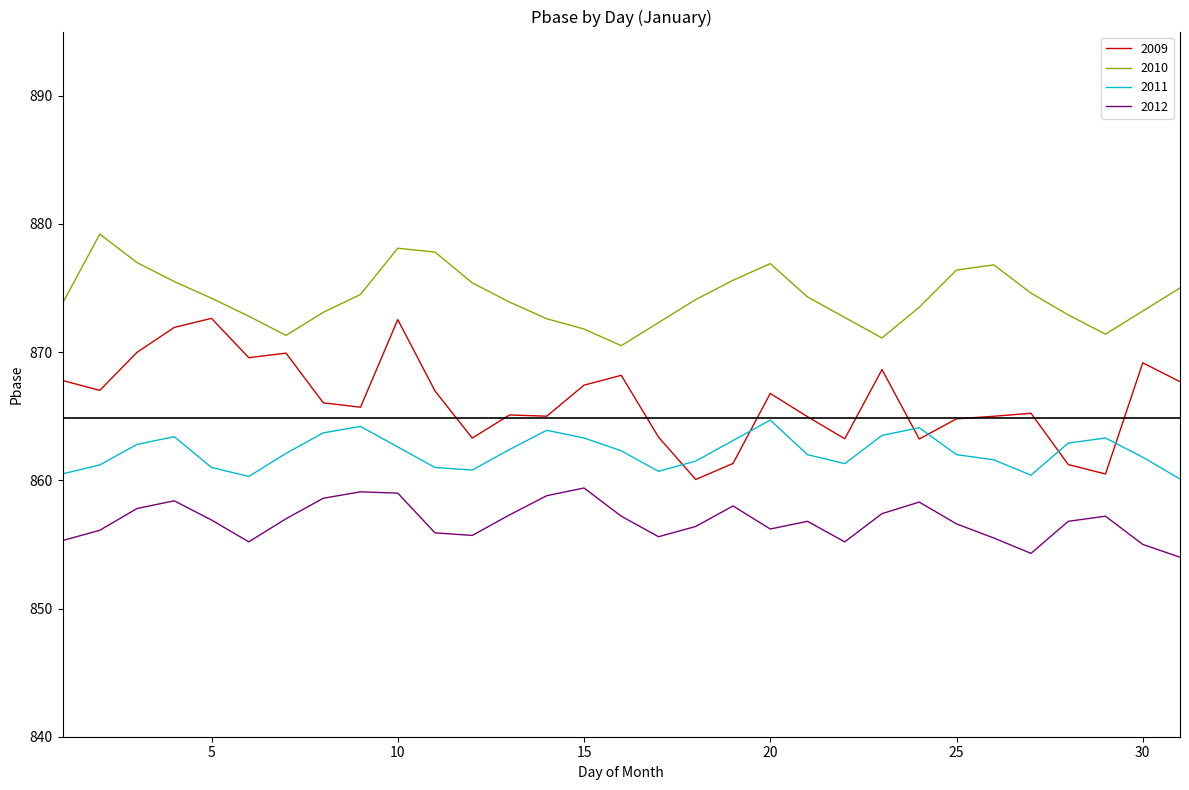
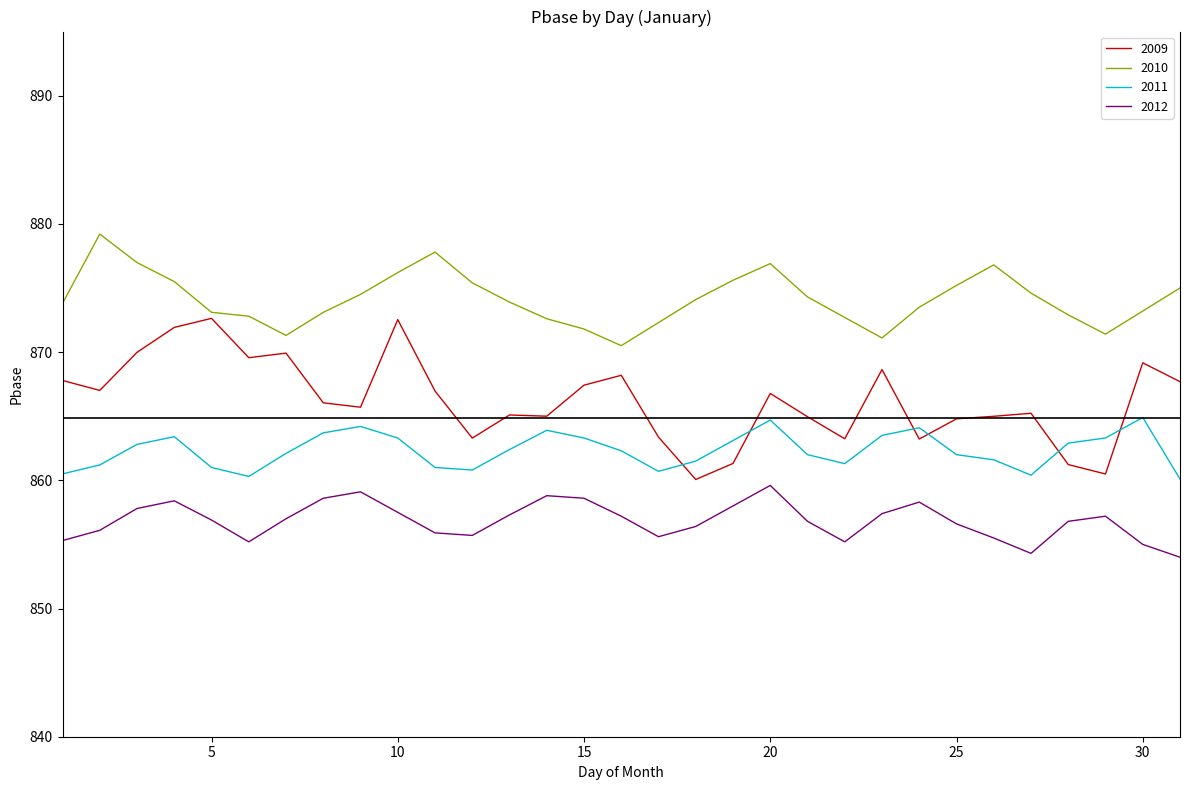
  {
    "2009": {
      "5": 872.6,
      "10": 872.5,
      "15": 867.4,
      "20": 866.8,
      "25": 864.8,
      "30": 869.2
    },
    "2010": {
-     "5": 874.2,
-     "10": 878.1,
+     "5": 873.1,
+     "10": 876.2,
      "15": 871.8,
      "20": 876.9,
-     "25": 876.4,
+     "25": 875.2,
      "30": 873.2
    },
    "2011": {
      "5": 861.0,
-     "10": 862.6,
+     "10": 863.3,
      "15": 863.3,
      "20": 864.7,
      "25": 862.0,
-     "30": 861.8
+     "30": 864.9
    },
    "2012": {
      "5": 856.9,
-     "10": 859.0,
-     "15": 859.4,
-     "20": 856.2,
+     "10": 857.5,
+     "15": 858.6,
+     "20": 859.6,
      "25": 856.6,
      "30": 855.0
    }
  }
